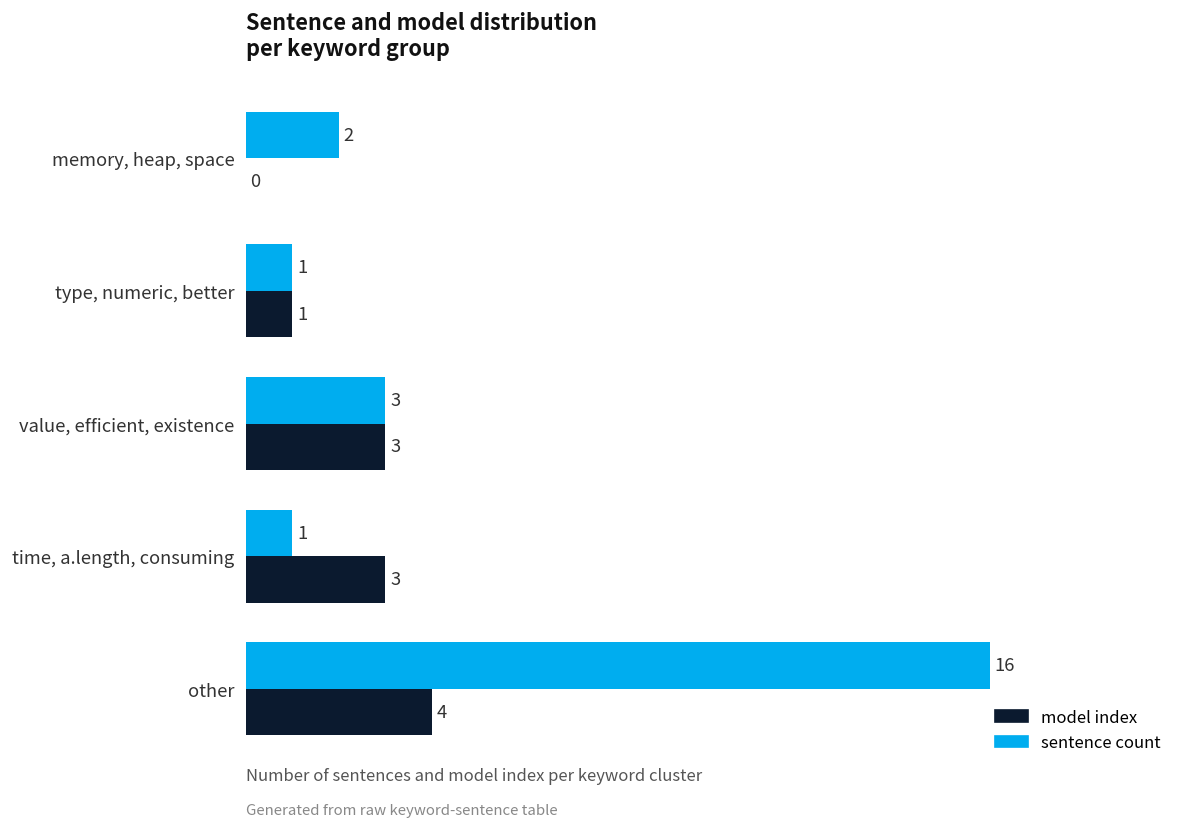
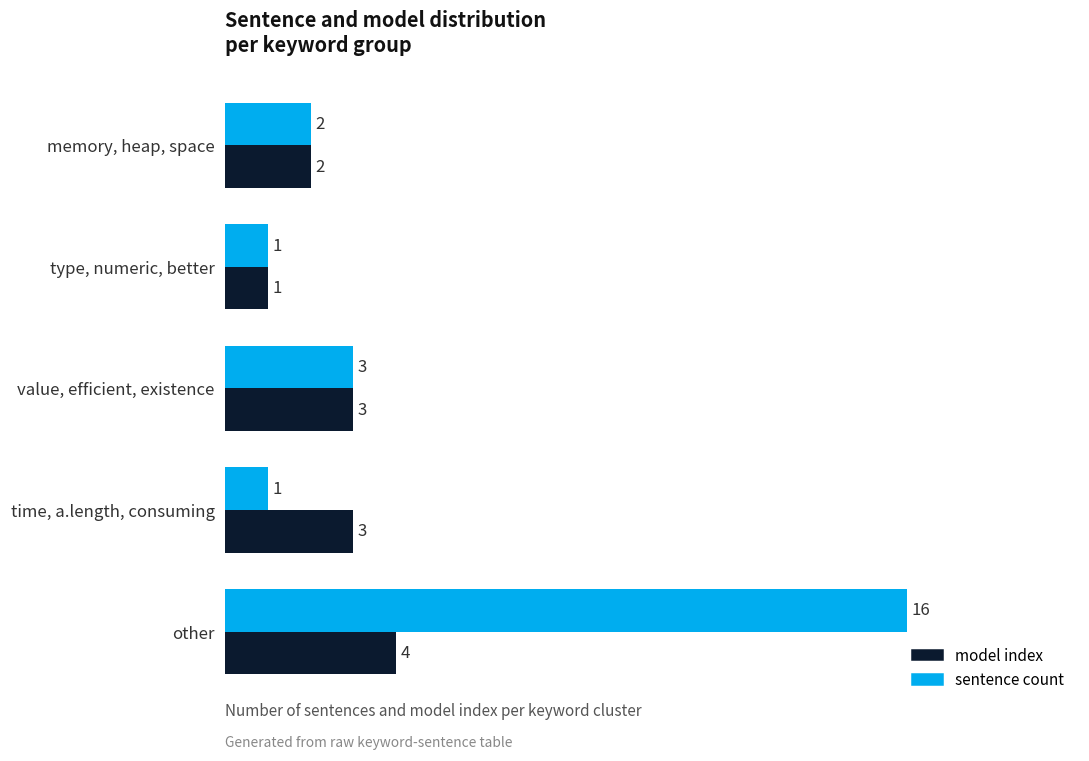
  {
    "model index": {
-     "memory, heap, space": 0,
+     "memory, heap, space": 2,
      "type, numeric, better": 1,
      "value, efficient, existence": 3,
      "time, a.length, consuming": 3,
      "other": 4
    },
    "sentence count": {
      "memory, heap, space": 2,
      "type, numeric, better": 1,
      "value, efficient, existence": 3,
      "time, a.length, consuming": 1,
      "other": 16
    }
  }
